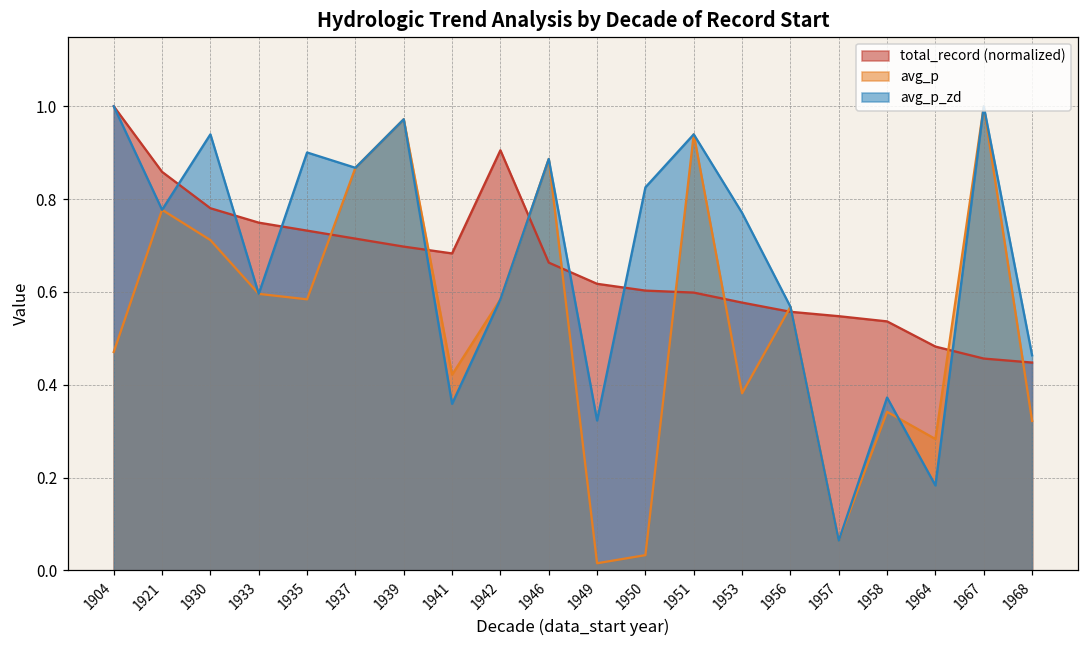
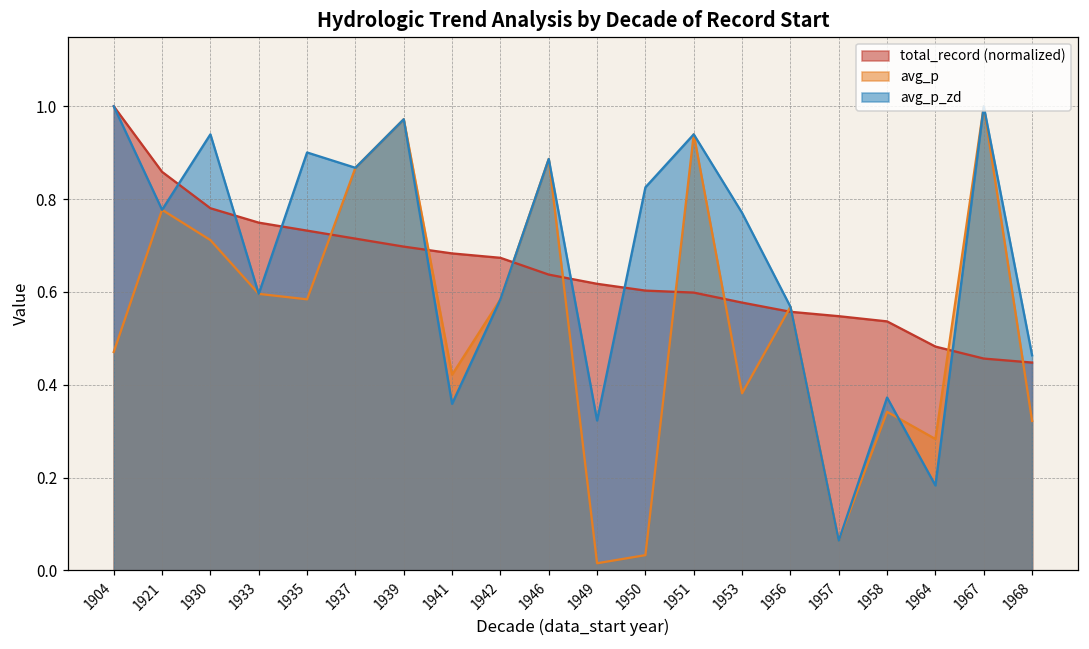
  {
    "total_record (normalized)": {
      "1921": 0.86,
      "1930": 0.78,
      "1933": 0.75,
      "1935": 0.73,
      "1937": 0.71,
      "1939": 0.70,
      "1941": 0.68,
-     "1942": 0.91,
-     "1946": 0.66,
+     "1942": 0.67,
+     "1946": 0.64,
      "1949": 0.62,
      "1950": 0.60,
      "1951": 0.60,
      "1953": 0.58,
      "1956": 0.56,
      "1957": 0.55,
      "1958": 0.54,
      "1964": 0.48,
      "1967": 0.46,
      "1968": 0.45
    },
    "avg_p": {
      "1904": 0.47,
      "1930": 0.71,
      "1935": 0.58,
      "1941": 0.42,
      "1949": 0.02,
      "1950": 0.03,
      "1953": 0.38,
      "1958": 0.34,
      "1964": 0.28,
      "1968": 0.32
    },
    "avg_p_zd": {
      "1930": 0.94,
      "1935": 0.90,
      "1941": 0.36,
      "1949": 0.32,
      "1950": 0.83,
      "1953": 0.77,
      "1958": 0.37,
      "1964": 0.18,
      "1968": 0.46
    }
  }
